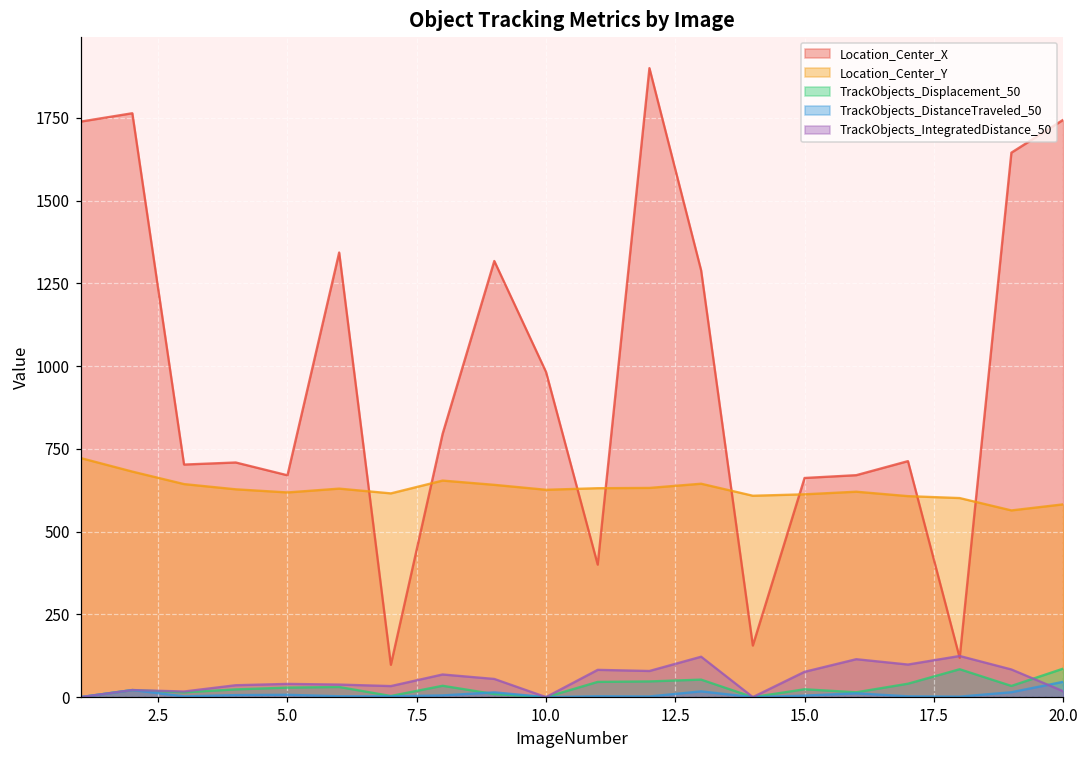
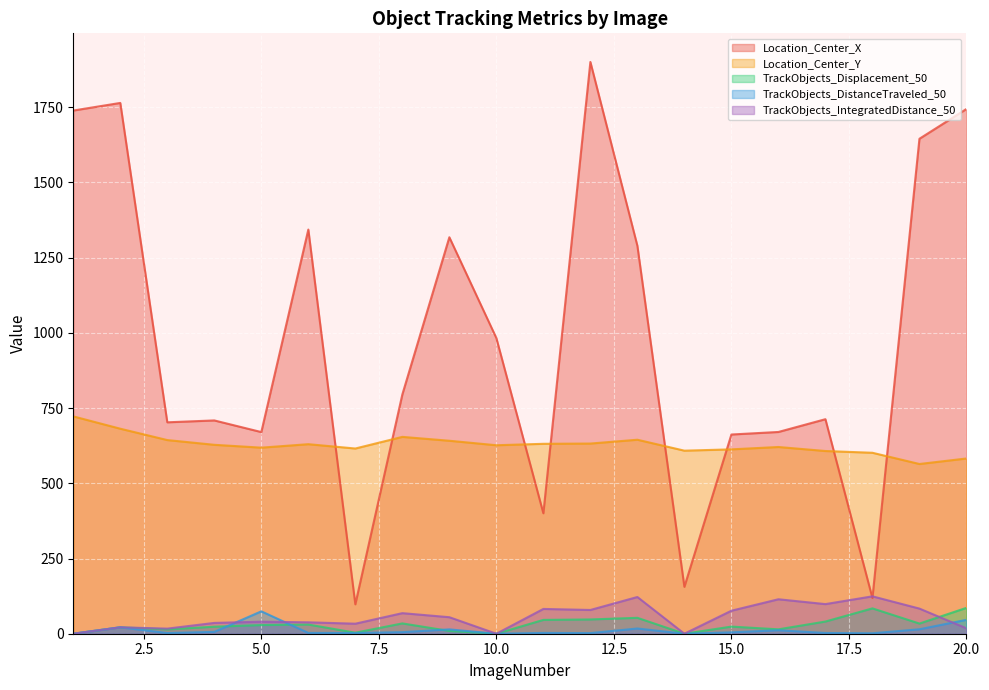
  {
    "TrackObjects_Displacement_50": {
      "5.0": 30,
      "15.0": 20,
      "20.0": 90
    },
    "TrackObjects_DistanceTraveled_50": {
-     "5.0": 10,
+     "5.0": 70,
      "15.0": 0,
      "20.0": 50
    },
    "TrackObjects_IntegratedDistance_50": {
      "5.0": 40,
      "15.0": 80,
      "20.0": 20
    }
  }
